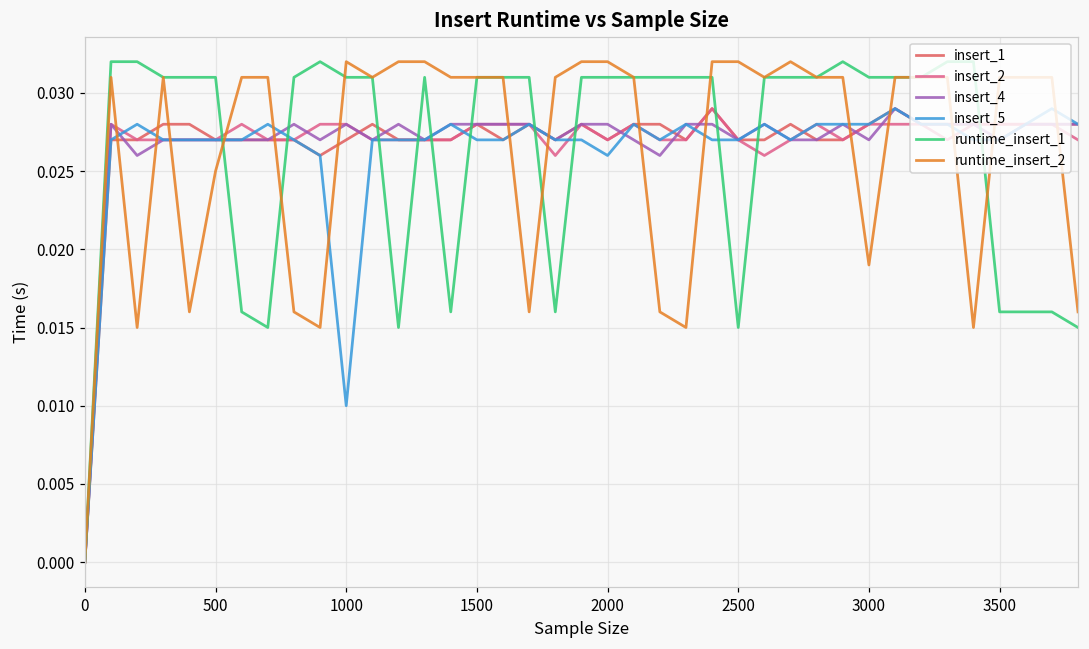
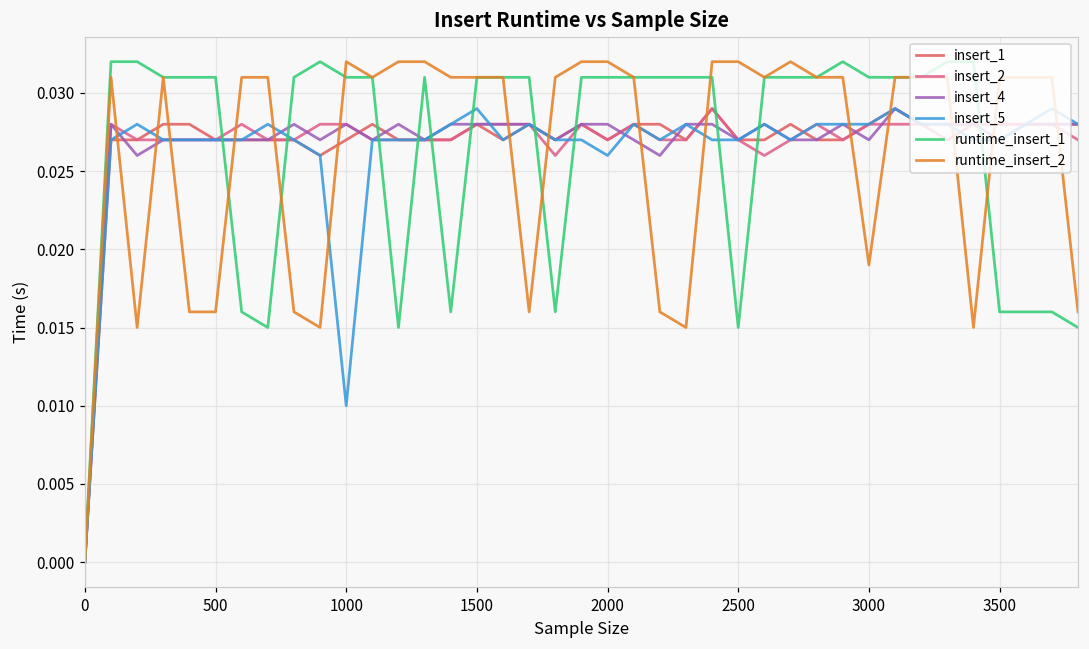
  {
    "insert_4": {
      "2000": 0.028,
      "3000": 0.027
    },
    "insert_5": {
      "1000": 0.010,
-     "1500": 0.027,
+     "1500": 0.029,
      "2000": 0.026
    },
    "runtime_insert_1": {
      "500": 0.031,
      "1000": 0.031,
      "2000": 0.031,
      "2500": 0.015,
      "3000": 0.031,
      "3500": 0.016
    },
    "runtime_insert_2": {
-     "500": 0.025,
+     "500": 0.016,
      "1000": 0.032,
      "2000": 0.032,
      "2500": 0.032,
      "3000": 0.019
    }
  }
